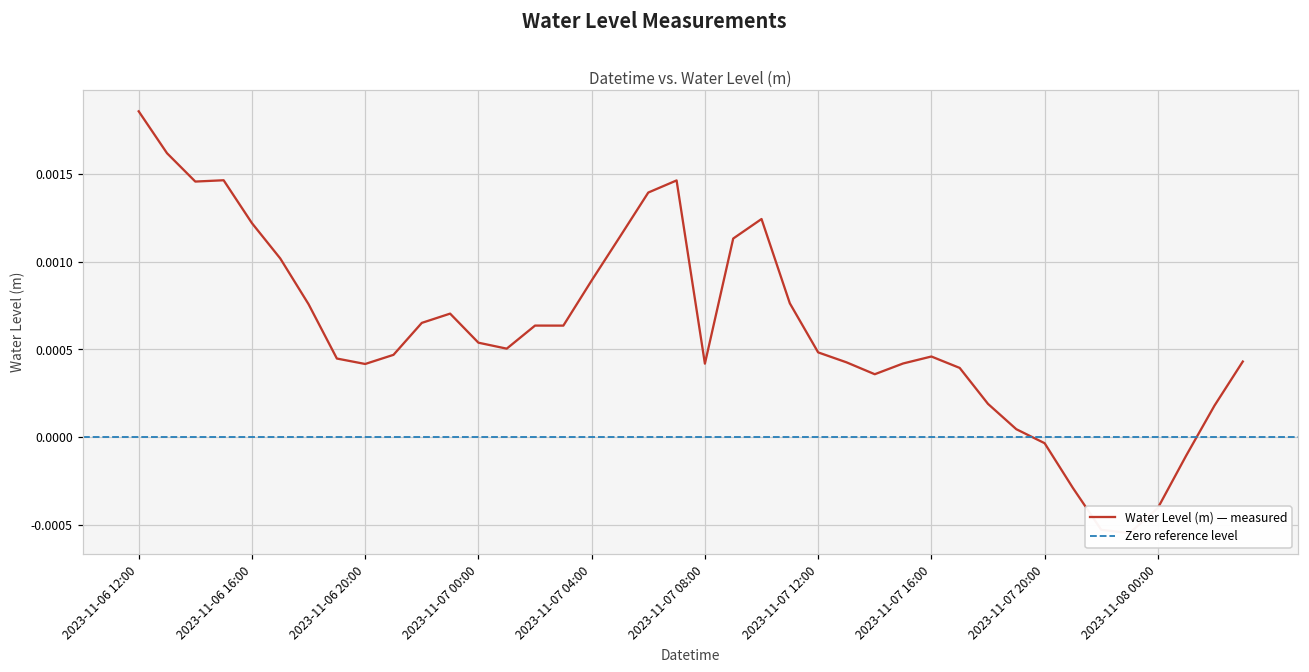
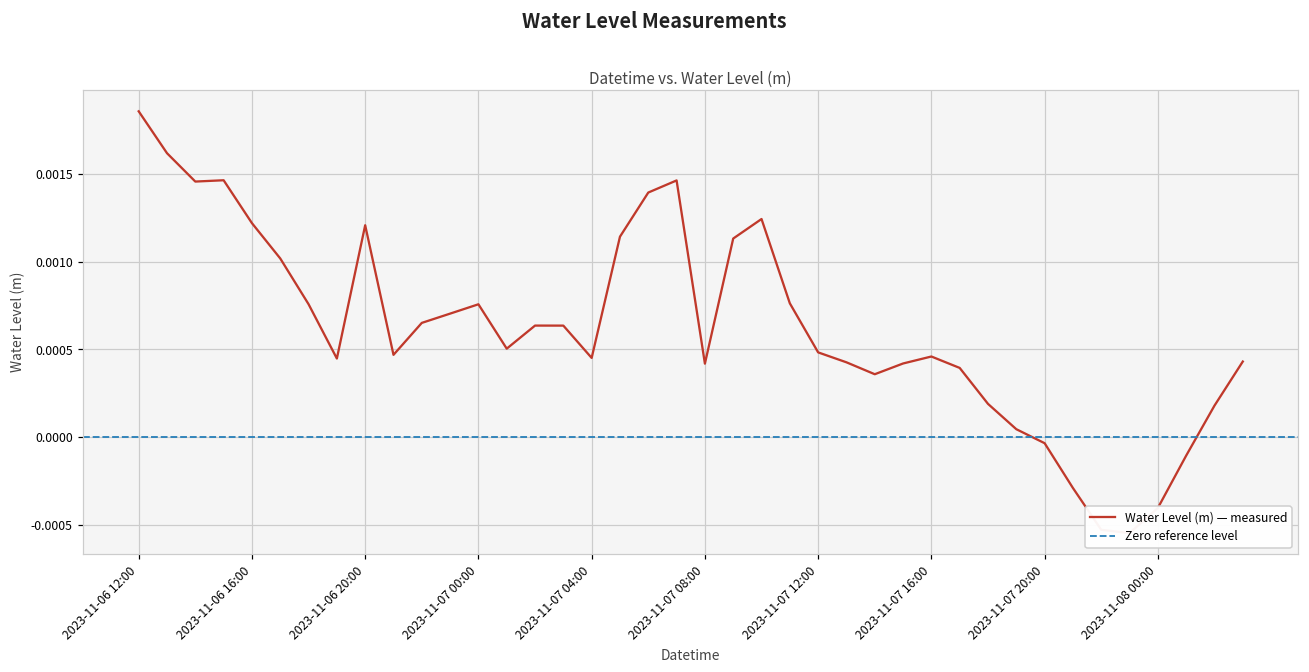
  {
    "2023-11-06 12:00": 0.00186,
    "2023-11-06 16:00": 0.00122,
-   "2023-11-06 20:00": 0.00042,
-   "2023-11-07 00:00": 0.00054,
-   "2023-11-07 04:00": 0.00089,
+   "2023-11-06 20:00": 0.00121,
+   "2023-11-07 00:00": 0.00076,
+   "2023-11-07 04:00": 0.00045,
    "2023-11-07 08:00": 0.00042,
    "2023-11-07 12:00": 0.00048,
    "2023-11-07 16:00": 0.00046,
    "2023-11-07 20:00": -0.00004,
    "2023-11-08 00:00": -0.00041
  }
